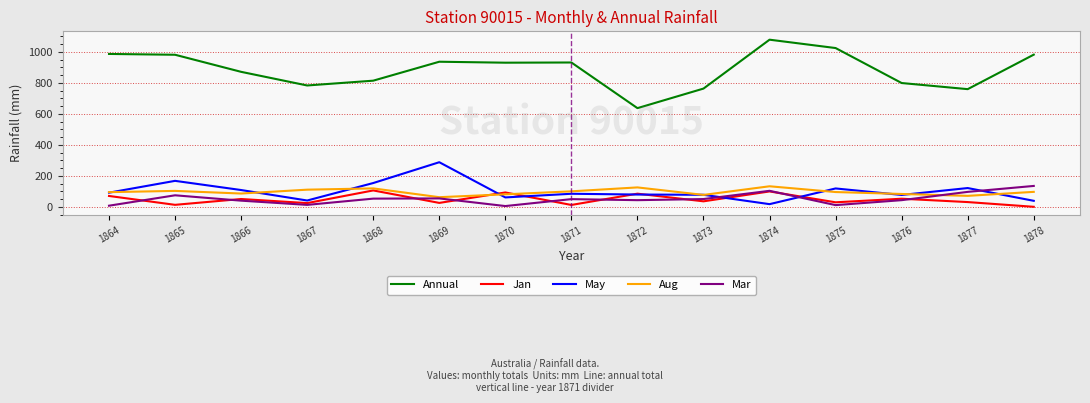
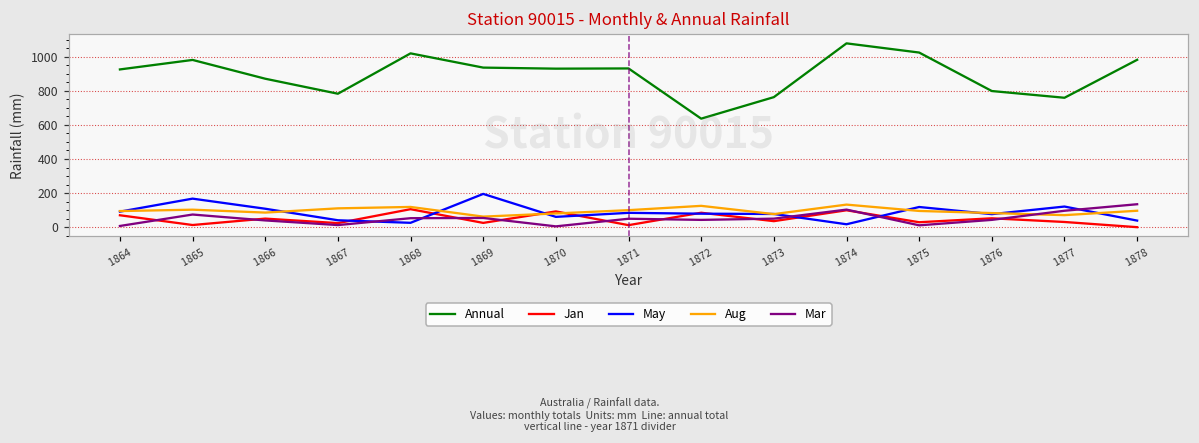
  {
    "Annual": {
-     "1864": 990,
+     "1864": 930,
      "1865": 980,
      "1866": 870,
      "1867": 780,
-     "1868": 810,
+     "1868": 1020,
      "1869": 940,
      "1870": 930,
      "1871": 930,
      "1873": 760,
      "1874": 1080,
      "1875": 1020,
      "1876": 800,
      "1877": 760,
      "1878": 980
    },
    "Jan": {
      "1864": 70,
      "1865": 10,
      "1869": 30,
      "1871": 10,
      "1875": 30,
      "1877": 30,
      "1878": 0
    },
    "May": {
      "1865": 170,
      "1866": 110,
      "1867": 40,
-     "1868": 150,
-     "1869": 290,
+     "1868": 30,
+     "1869": 200,
      "1870": 60,
      "1874": 20,
      "1875": 120,
      "1877": 120,
      "1878": 40
    },
    "Aug": {
      "1865": 100,
      "1866": 90,
      "1867": 110,
      "1872": 130,
      "1874": 130,
      "1875": 100,
      "1877": 70,
      "1878": 100
    },
    "Mar": {
      "1864": 10,
      "1865": 70,
      "1868": 50,
      "1870": 0,
      "1871": 50,
      "1872": 40,
      "1875": 10,
      "1877": 100,
      "1878": 130
    }
  }
